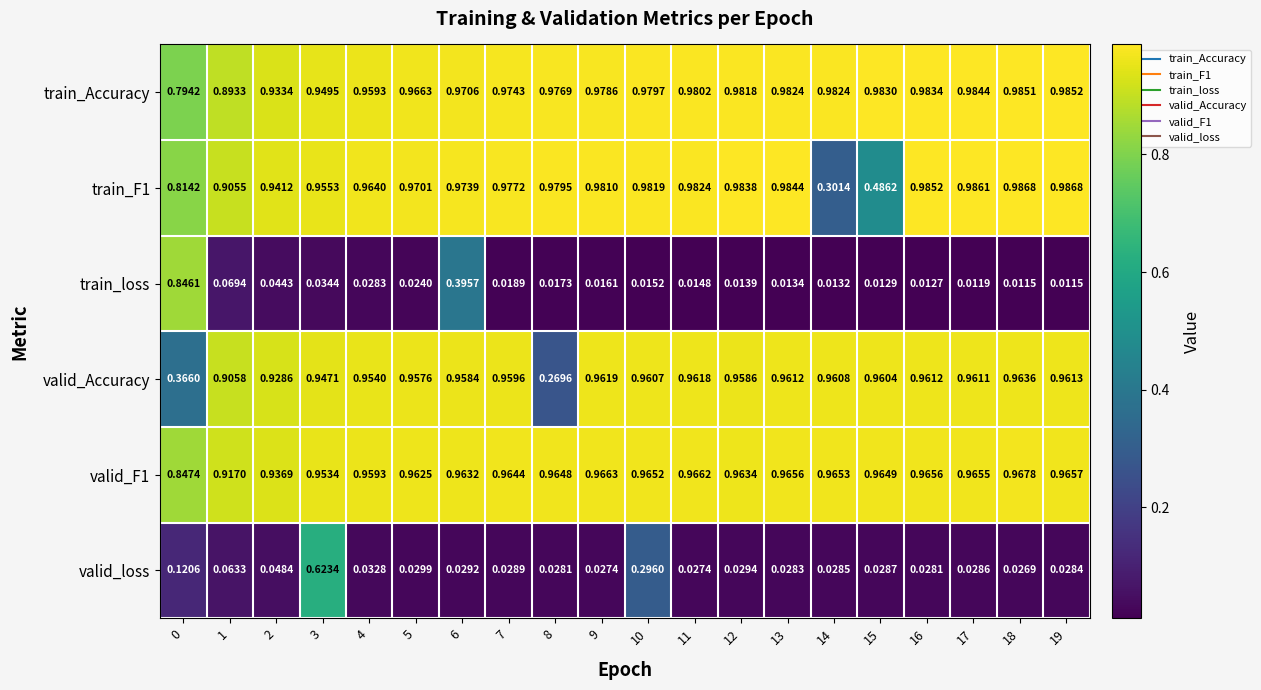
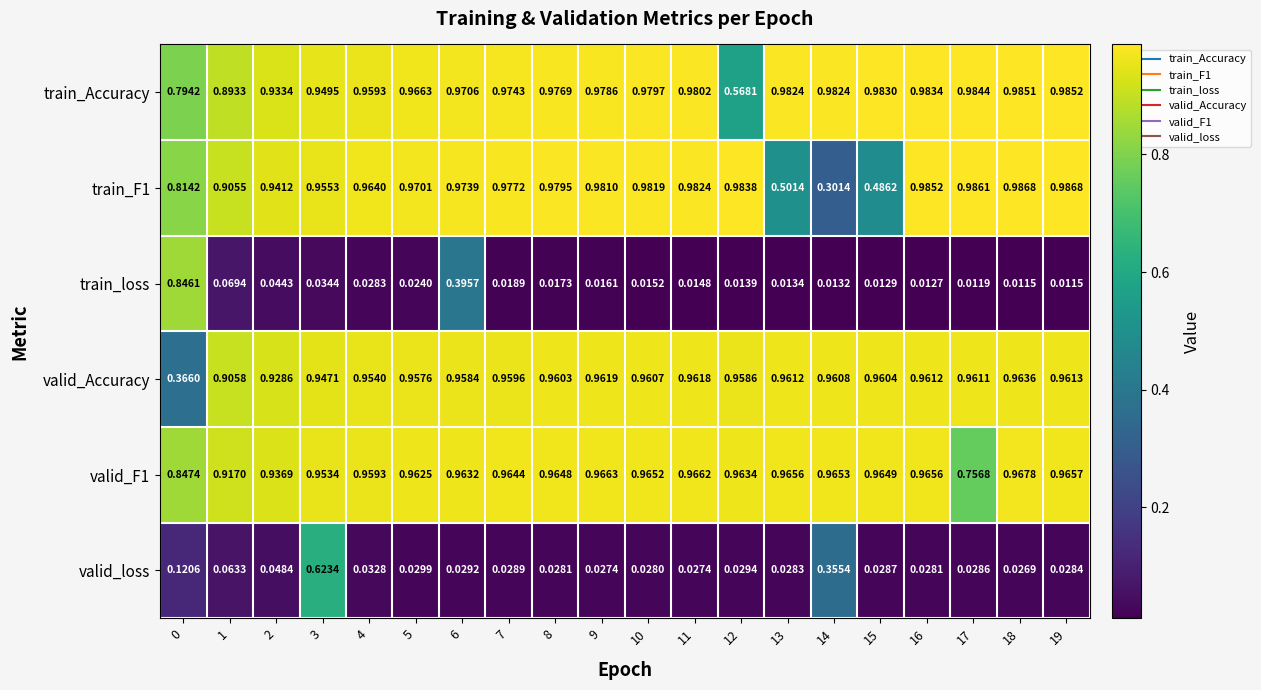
  {
    "train_Accuracy": {
      "0": 0.7942,
      "1": 0.8933,
      "2": 0.9334,
      "3": 0.9495,
      "4": 0.9593,
      "5": 0.9663,
      "6": 0.9706,
      "7": 0.9743,
      "8": 0.9769,
      "9": 0.9786,
      "10": 0.9797,
      "11": 0.9802,
-     "12": 0.9818,
+     "12": 0.5681,
      "13": 0.9824,
      "14": 0.9824,
      "15": 0.9830,
      "16": 0.9834,
      "17": 0.9844,
      "18": 0.9851,
      "19": 0.9852
    },
    "train_F1": {
      "0": 0.8142,
      "1": 0.9055,
      "2": 0.9412,
      "3": 0.9553,
      "4": 0.9640,
      "5": 0.9701,
      "6": 0.9739,
      "7": 0.9772,
      "8": 0.9795,
      "9": 0.9810,
      "10": 0.9819,
      "11": 0.9824,
      "12": 0.9838,
-     "13": 0.9844,
+     "13": 0.5014,
      "14": 0.3014,
      "15": 0.4862,
      "16": 0.9852,
      "17": 0.9861,
      "18": 0.9868,
      "19": 0.9868
    },
    "train_loss": {
      "0": 0.8461,
      "1": 0.0694,
      "2": 0.0443,
      "3": 0.0344,
      "4": 0.0283,
      "5": 0.0240,
      "6": 0.3957,
      "7": 0.0189,
      "8": 0.0173,
      "9": 0.0161,
      "10": 0.0152,
      "11": 0.0148,
      "12": 0.0139,
      "13": 0.0134,
      "14": 0.0132,
      "15": 0.0129,
      "16": 0.0127,
      "17": 0.0119,
      "18": 0.0115,
      "19": 0.0115
    },
    "valid_Accuracy": {
      "0": 0.3660,
      "1": 0.9058,
      "2": 0.9286,
      "3": 0.9471,
      "4": 0.9540,
      "5": 0.9576,
      "6": 0.9584,
      "7": 0.9596,
-     "8": 0.2696,
+     "8": 0.9603,
      "9": 0.9619,
      "10": 0.9607,
      "11": 0.9618,
      "12": 0.9586,
      "13": 0.9612,
      "14": 0.9608,
      "15": 0.9604,
      "16": 0.9612,
      "17": 0.9611,
      "18": 0.9636,
      "19": 0.9613
    },
    "valid_F1": {
      "0": 0.8474,
      "1": 0.9170,
      "2": 0.9369,
      "3": 0.9534,
      "4": 0.9593,
      "5": 0.9625,
      "6": 0.9632,
      "7": 0.9644,
      "8": 0.9648,
      "9": 0.9663,
      "10": 0.9652,
      "11": 0.9662,
      "12": 0.9634,
      "13": 0.9656,
      "14": 0.9653,
      "15": 0.9649,
      "16": 0.9656,
-     "17": 0.9655,
+     "17": 0.7568,
      "18": 0.9678,
      "19": 0.9657
    },
    "valid_loss": {
      "0": 0.1206,
      "1": 0.0633,
      "2": 0.0484,
      "3": 0.6234,
      "4": 0.0328,
      "5": 0.0299,
      "6": 0.0292,
      "7": 0.0289,
      "8": 0.0281,
      "9": 0.0274,
-     "10": 0.2960,
+     "10": 0.0280,
      "11": 0.0274,
      "12": 0.0294,
      "13": 0.0283,
-     "14": 0.0285,
+     "14": 0.3554,
      "15": 0.0287,
      "16": 0.0281,
      "17": 0.0286,
      "18": 0.0269,
      "19": 0.0284
    }
  }
